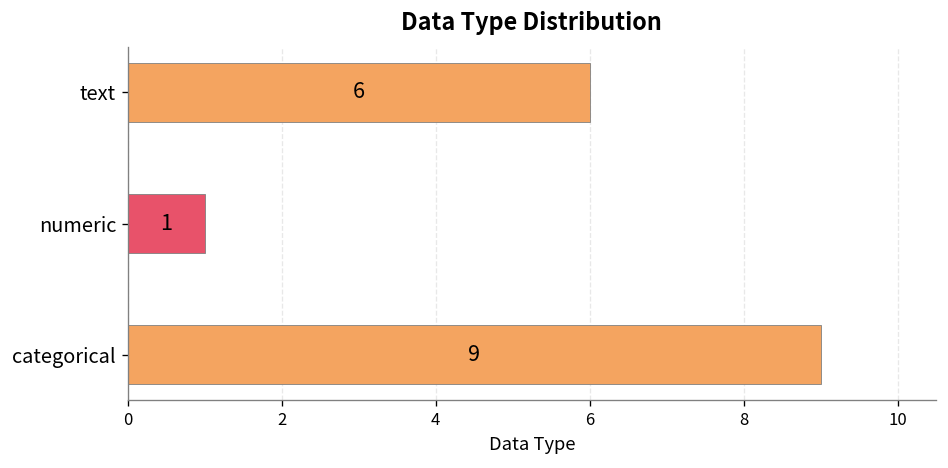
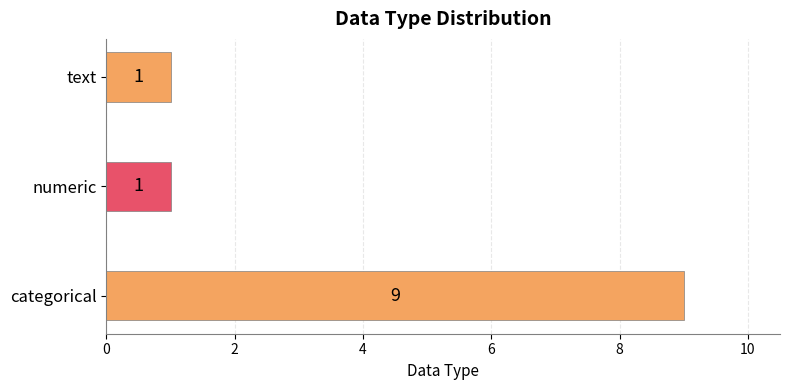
  {
-   "text": 6,
+   "text": 1,
    "numeric": 1,
    "categorical": 9
  }
